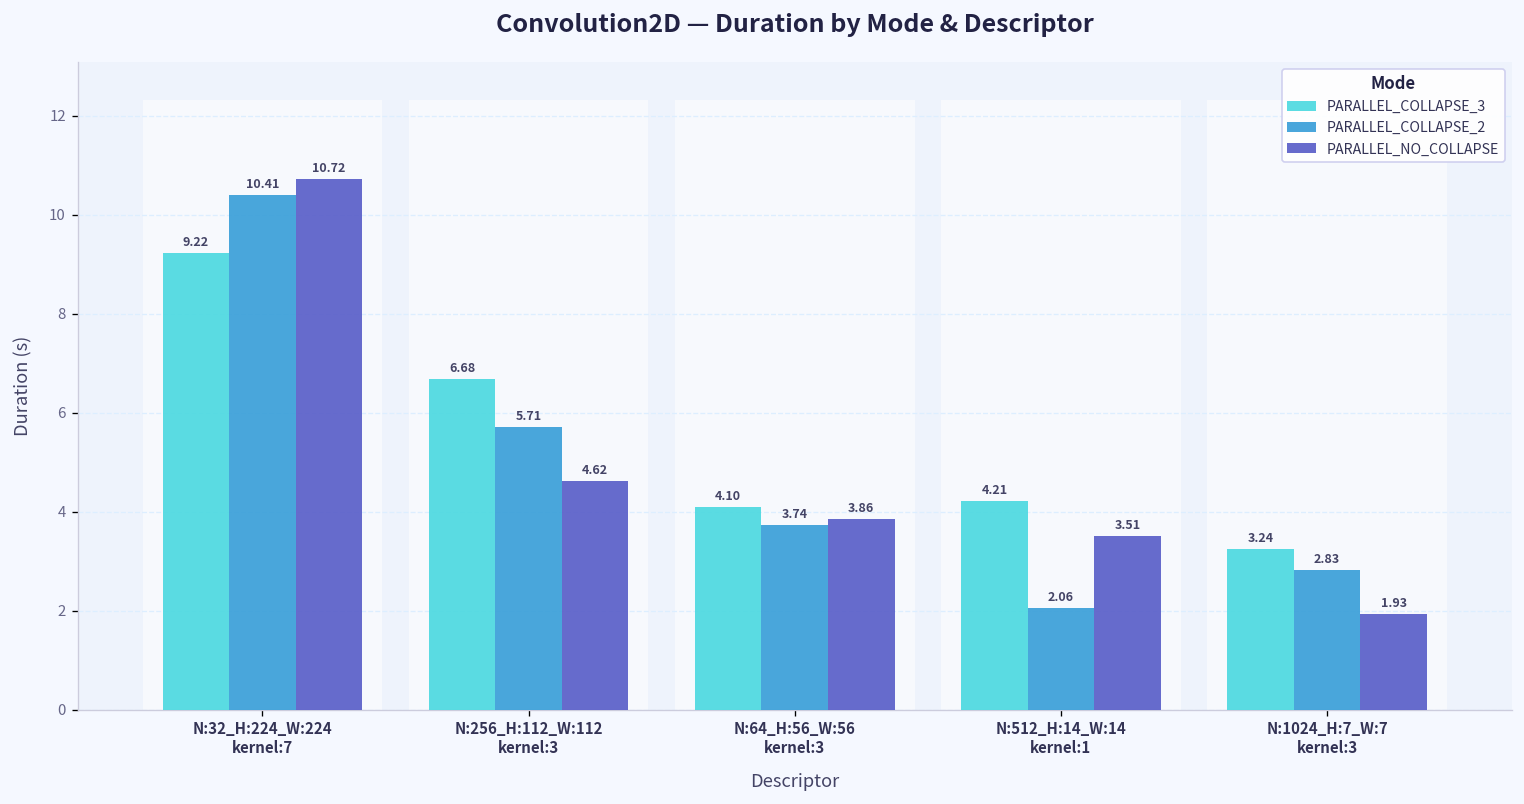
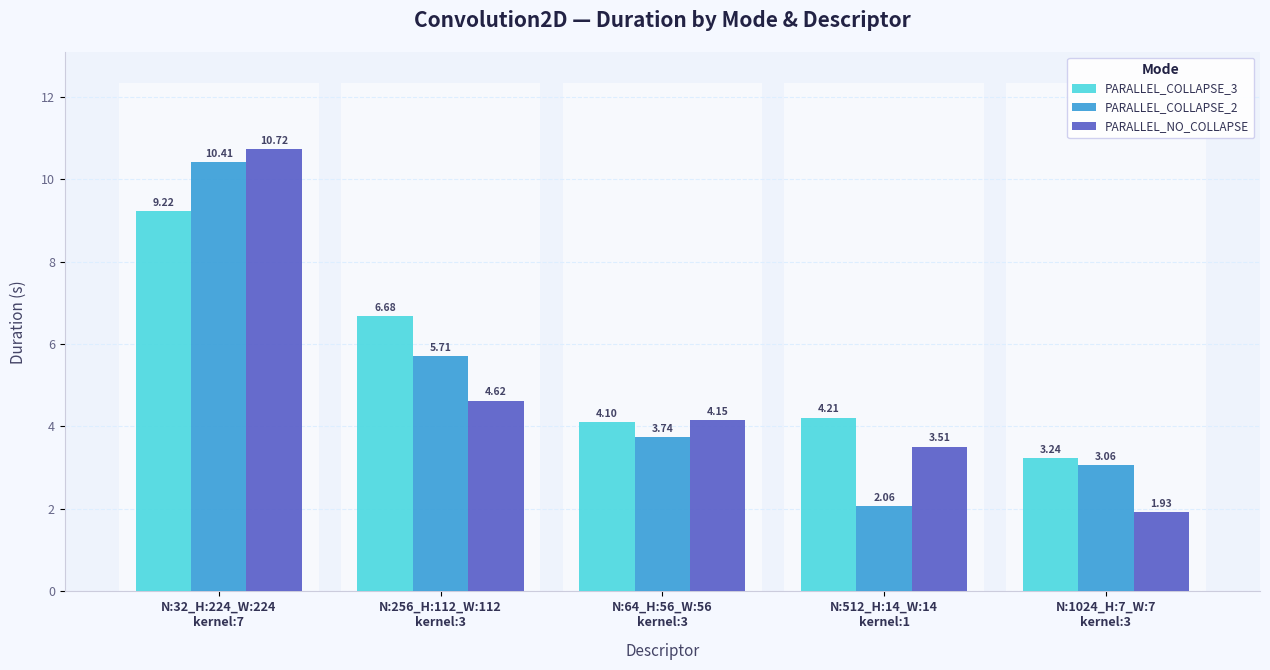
  {
    "PARALLEL_COLLAPSE_3": {
      "N:32_H:224_W:224 kernel:7": 9.22,
      "N:256_H:112_W:112 kernel:3": 6.68,
      "N:64_H:56_W:56 kernel:3": 4.10,
      "N:512_H:14_W:14 kernel:1": 4.21,
      "N:1024_H:7_W:7 kernel:3": 3.24
    },
    "PARALLEL_COLLAPSE_2": {
      "N:32_H:224_W:224 kernel:7": 10.41,
      "N:256_H:112_W:112 kernel:3": 5.71,
      "N:64_H:56_W:56 kernel:3": 3.74,
      "N:512_H:14_W:14 kernel:1": 2.06,
-     "N:1024_H:7_W:7 kernel:3": 2.83
+     "N:1024_H:7_W:7 kernel:3": 3.06
    },
    "PARALLEL_NO_COLLAPSE": {
      "N:32_H:224_W:224 kernel:7": 10.72,
      "N:256_H:112_W:112 kernel:3": 4.62,
-     "N:64_H:56_W:56 kernel:3": 3.86,
+     "N:64_H:56_W:56 kernel:3": 4.15,
      "N:512_H:14_W:14 kernel:1": 3.51,
      "N:1024_H:7_W:7 kernel:3": 1.93
    }
  }
